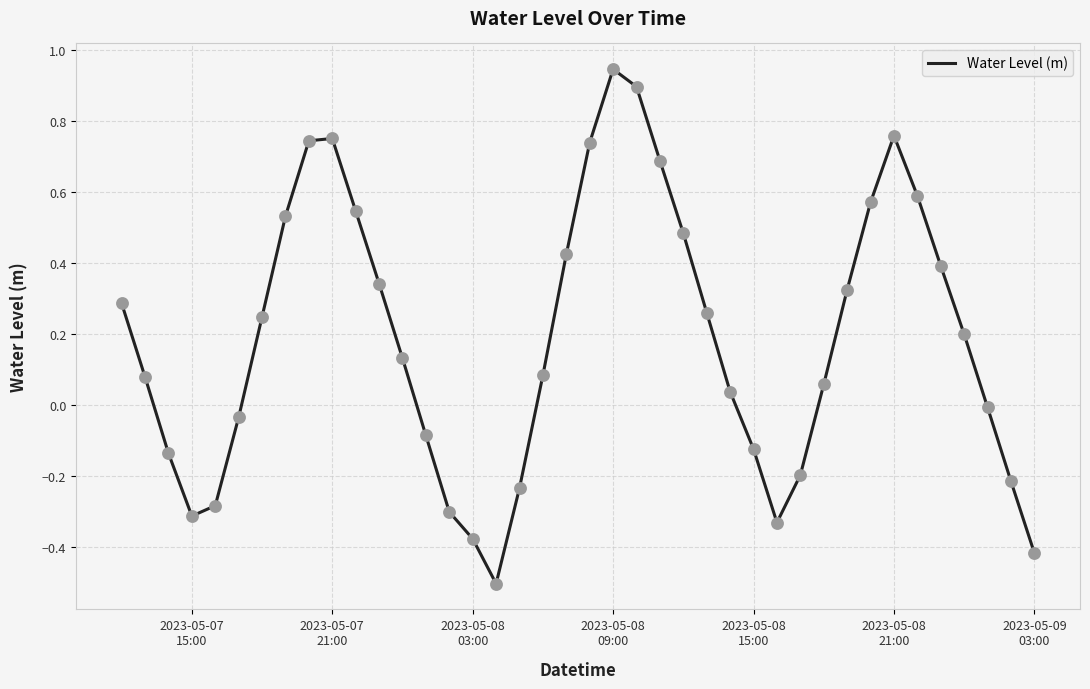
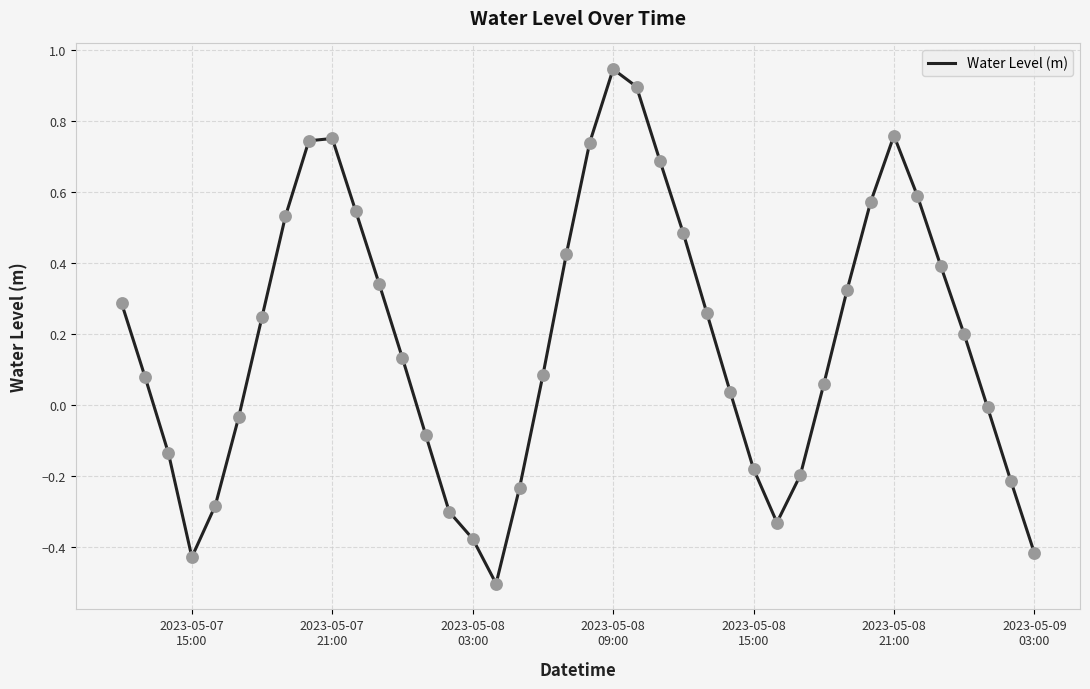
  {
-   "2023-05-07 15:00": -0.31,
+   "2023-05-07 15:00": -0.43,
    "2023-05-07 21:00": 0.75,
    "2023-05-08 03:00": -0.38,
    "2023-05-08 09:00": 0.95,
-   "2023-05-08 15:00": -0.12,
+   "2023-05-08 15:00": -0.18,
    "2023-05-08 21:00": 0.76,
    "2023-05-09 03:00": -0.42
  }
